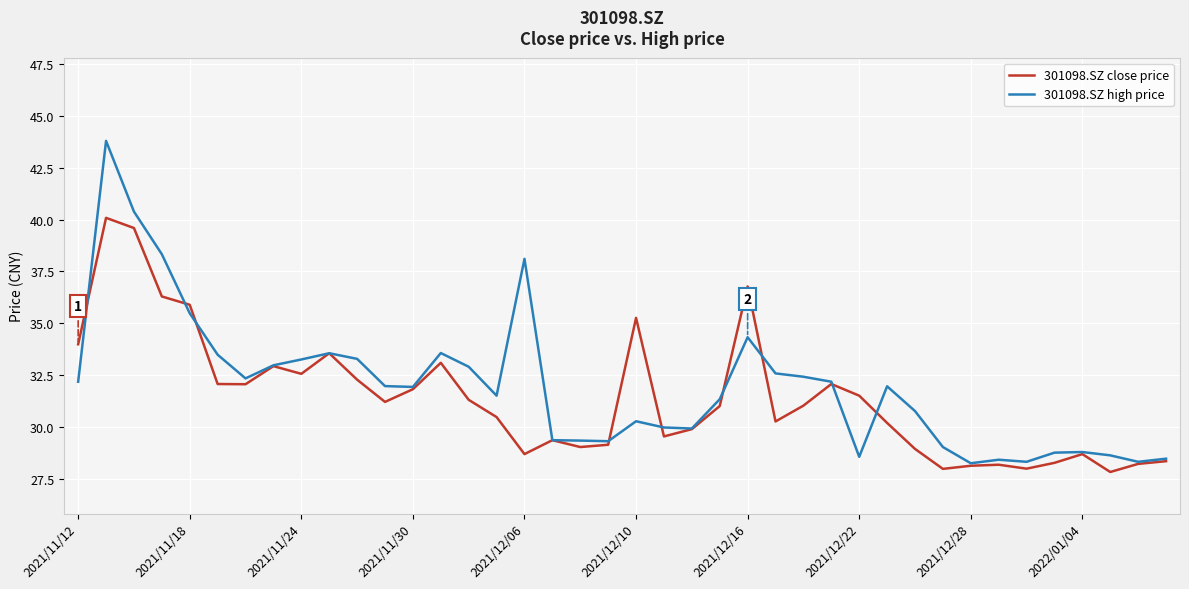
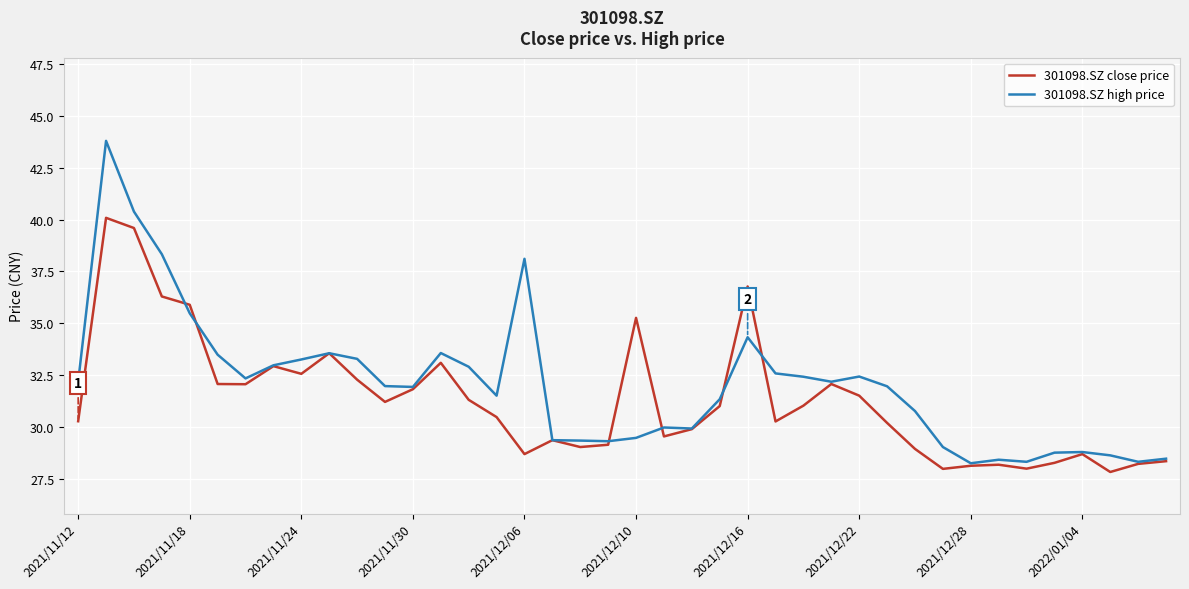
  {
    "301098.SZ close price": {
-     "2021/11/12": 34.0,
+     "2021/11/12": 30.3,
      "2021/11/18": 35.9,
      "2021/11/24": 32.6,
      "2021/12/06": 28.7,
      "2021/12/10": 35.3,
      "2021/12/16": 36.8,
      "2021/12/22": 31.5
    },
    "301098.SZ high price": {
      "2021/11/18": 35.5,
      "2021/11/24": 33.3,
      "2021/12/06": 38.1,
-     "2021/12/10": 30.3,
-     "2021/12/22": 28.6
+     "2021/12/10": 29.5,
+     "2021/12/22": 32.5
    }
  }
